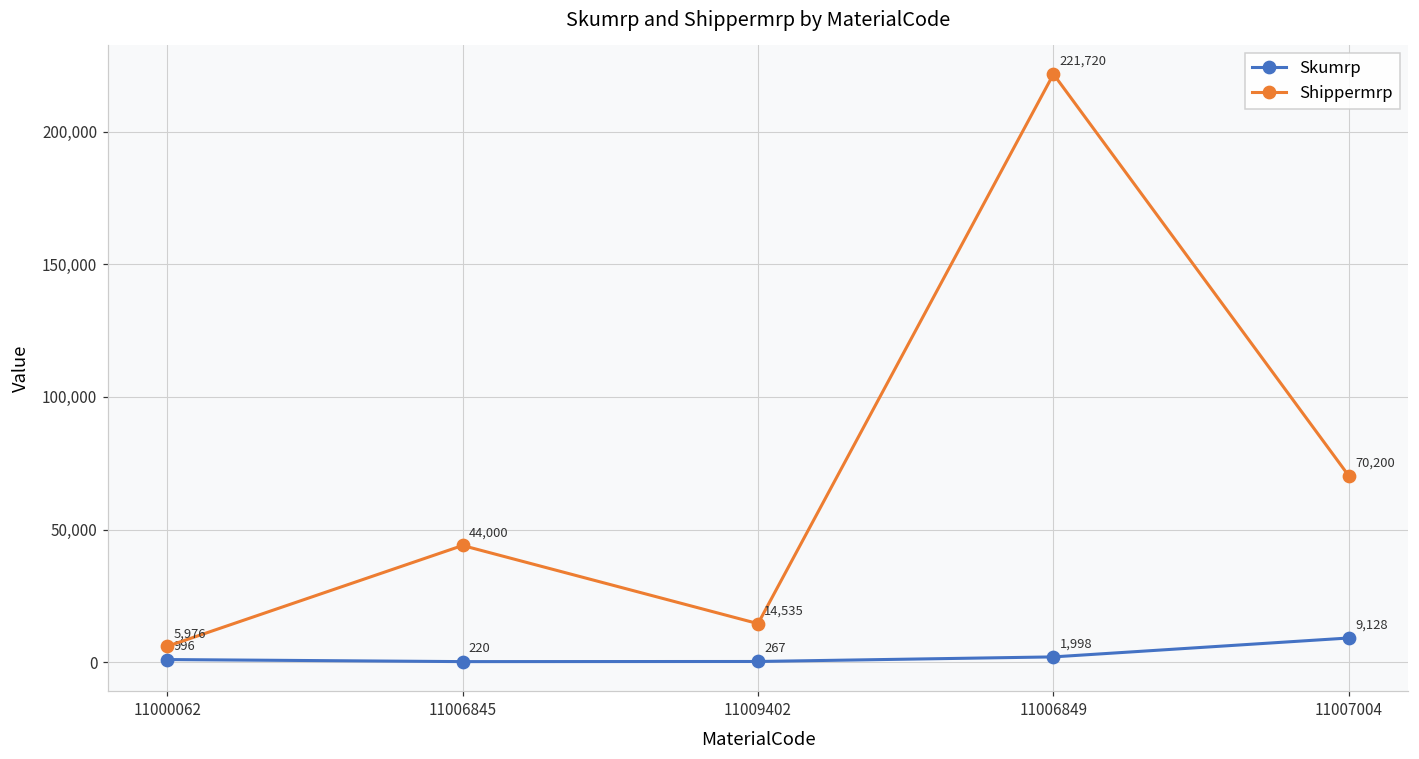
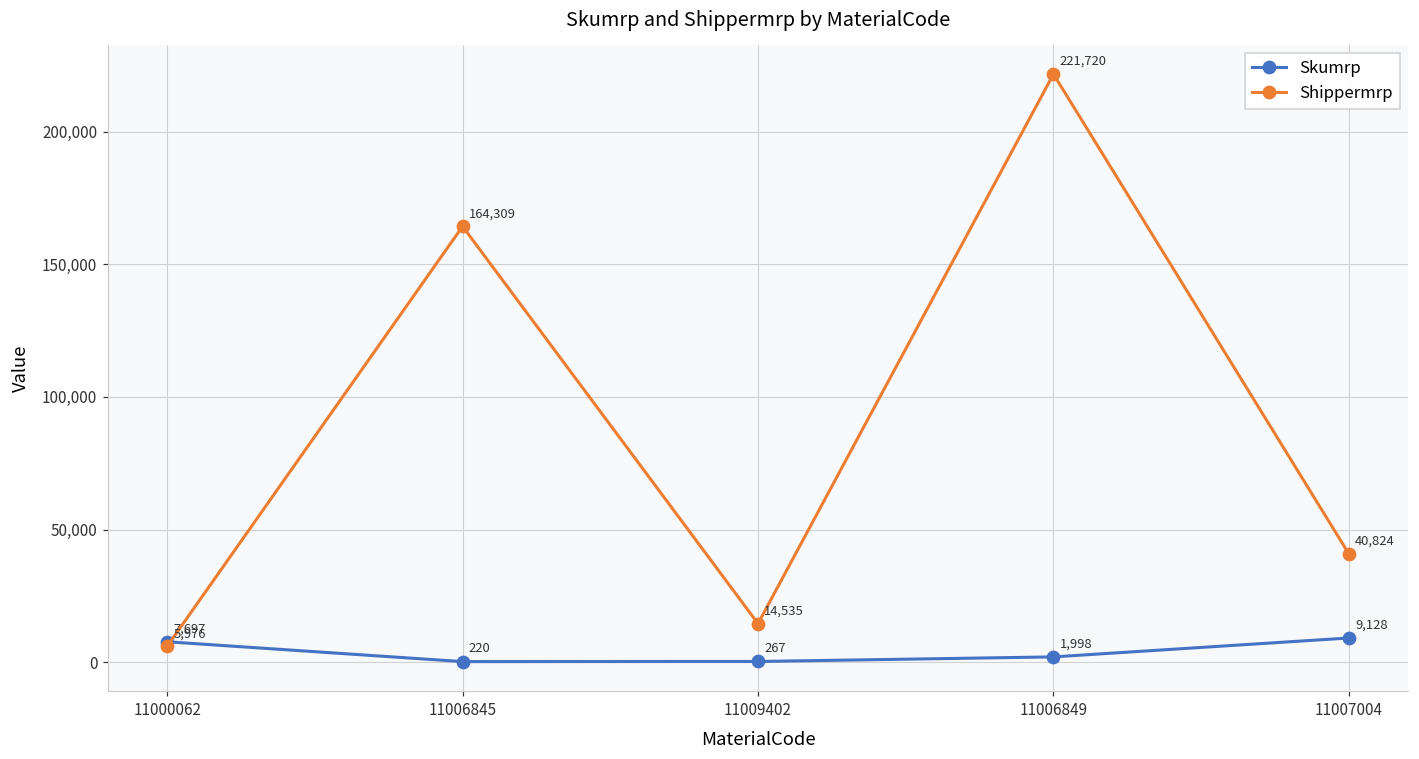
  {
    "Skumrp": {
-     "11000062": "996",
+     "11000062": "7,697",
      "11006845": "220",
      "11009402": "267",
      "11006849": "1,998",
      "11007004": "9,128"
    },
    "Shippermrp": {
-     "11006845": "44,000",
+     "11006845": "164,309",
      "11009402": "14,535",
      "11006849": "221,720",
-     "11007004": "70,200"
+     "11007004": "40,824"
    }
  }
